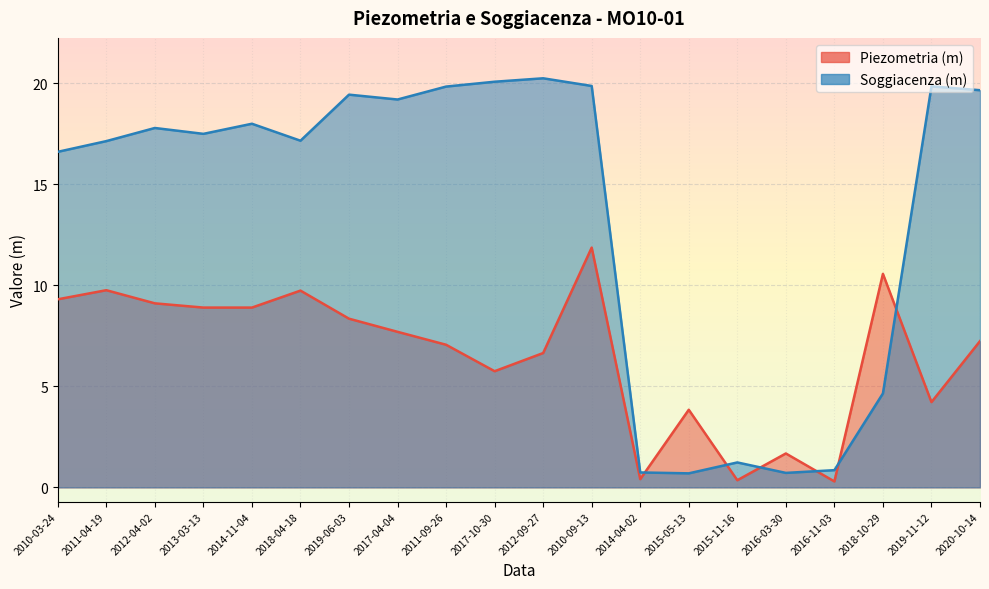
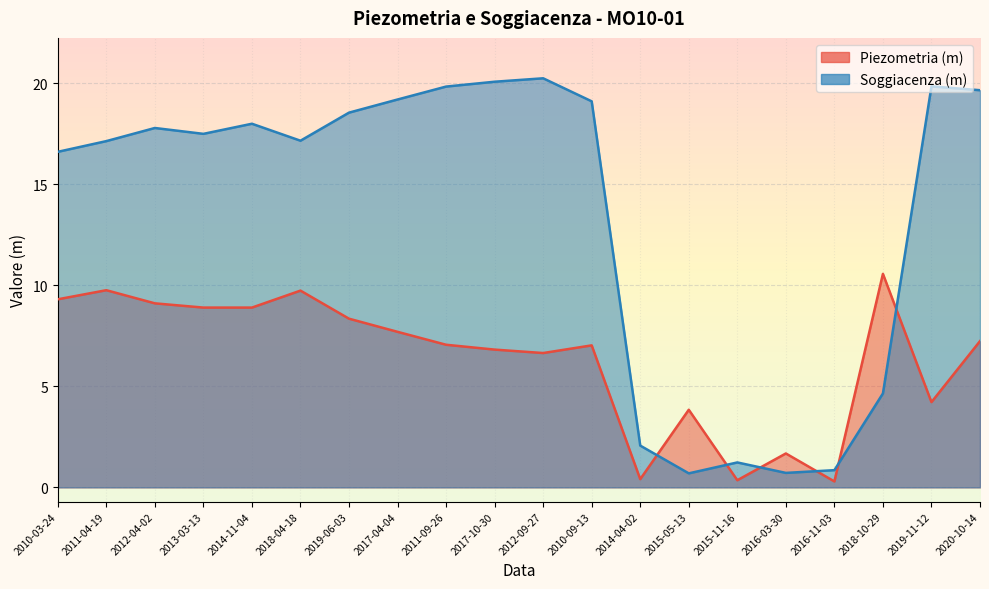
  {
    "Piezometria (m)": {
      "2010-03-24": 9.3,
      "2011-04-19": 9.8,
      "2012-04-02": 9.1,
      "2013-03-13": 8.9,
      "2014-11-04": 8.9,
      "2018-04-18": 9.7,
      "2019-06-03": 8.4,
      "2017-04-04": 7.7,
      "2011-09-26": 7.1,
-     "2017-10-30": 5.8,
+     "2017-10-30": 6.8,
      "2012-09-27": 6.6,
-     "2010-09-13": 11.9,
+     "2010-09-13": 7.0,
      "2014-04-02": 0.4,
      "2015-05-13": 3.8,
      "2015-11-16": 0.4,
      "2016-03-30": 1.7,
      "2016-11-03": 0.3,
      "2018-10-29": 10.6,
      "2019-11-12": 4.2,
      "2020-10-14": 7.2
    },
    "Soggiacenza (m)": {
      "2010-03-24": 16.6,
      "2011-04-19": 17.1,
      "2012-04-02": 17.8,
      "2013-03-13": 17.5,
      "2014-11-04": 18.0,
      "2018-04-18": 17.2,
-     "2019-06-03": 19.4,
+     "2019-06-03": 18.6,
      "2017-04-04": 19.2,
      "2011-09-26": 19.8,
      "2017-10-30": 20.1,
      "2012-09-27": 20.3,
-     "2010-09-13": 19.9,
-     "2014-04-02": 0.7,
+     "2010-09-13": 19.1,
+     "2014-04-02": 2.1,
      "2015-05-13": 0.7,
      "2015-11-16": 1.2,
      "2016-03-30": 0.7,
      "2016-11-03": 0.9,
      "2018-10-29": 4.7,
      "2020-10-14": 19.7
    }
  }
